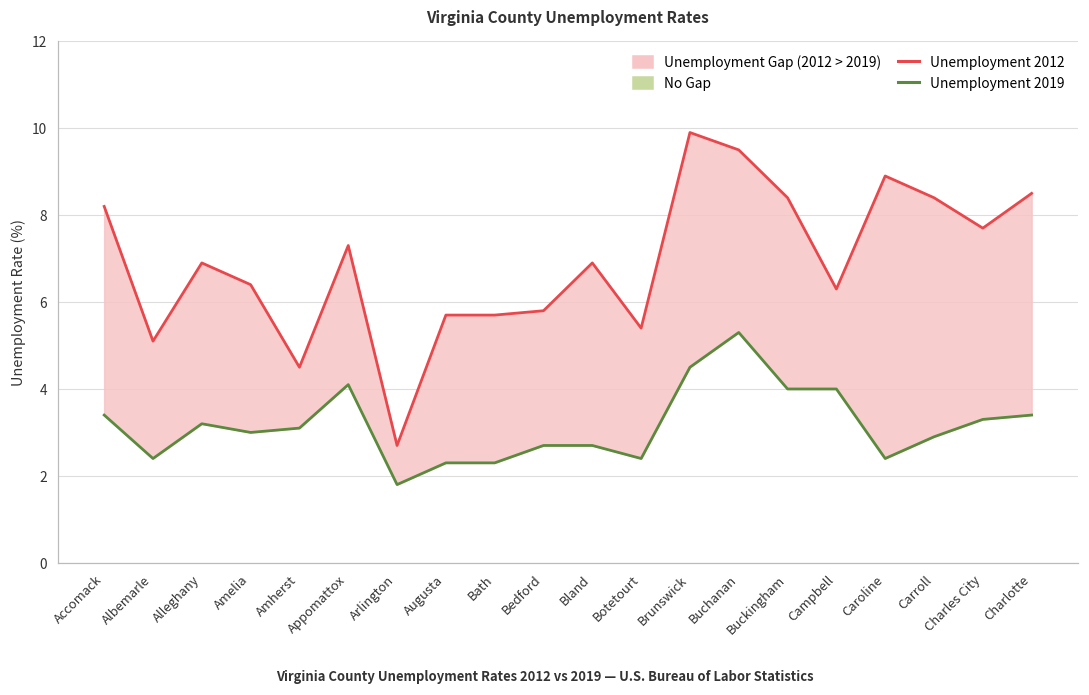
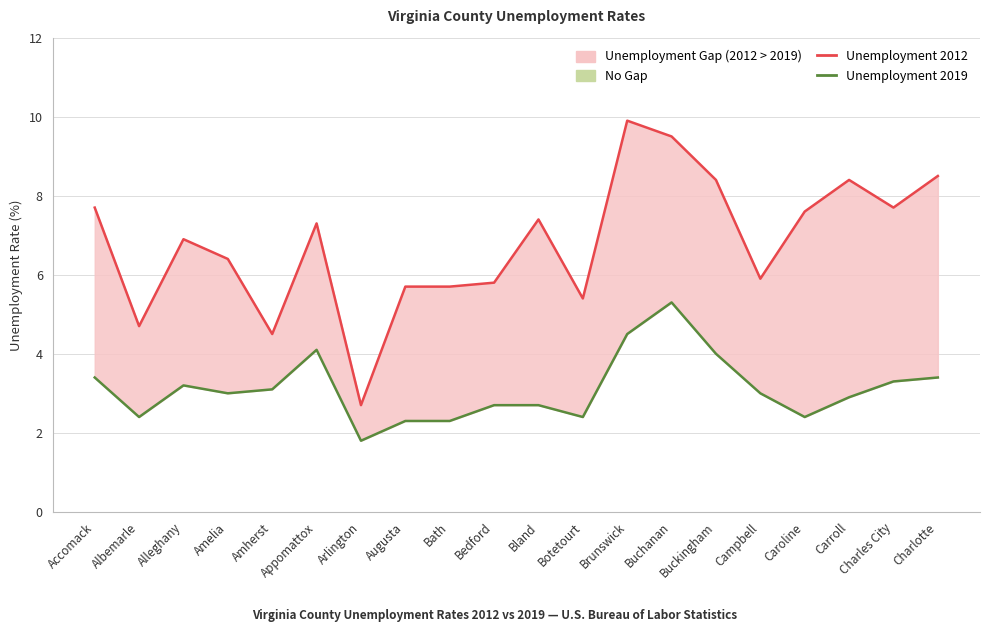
  {
    "Unemployment 2012": {
-     "Accomack": 8.2,
-     "Albemarle": 5.1,
+     "Accomack": 7.7,
+     "Albemarle": 4.7,
      "Alleghany": 6.9,
      "Amelia": 6.4,
      "Amherst": 4.5,
      "Appomattox": 7.3,
      "Arlington": 2.7,
      "Augusta": 5.7,
      "Bath": 5.7,
      "Bedford": 5.8,
-     "Bland": 6.9,
+     "Bland": 7.4,
      "Botetourt": 5.4,
      "Brunswick": 9.9,
      "Buchanan": 9.5,
      "Buckingham": 8.4,
-     "Campbell": 6.3,
-     "Caroline": 8.9,
+     "Campbell": 5.9,
+     "Caroline": 7.6,
      "Carroll": 8.4,
      "Charles City": 7.7,
      "Charlotte": 8.5
    },
    "Unemployment 2019": {
      "Accomack": 3.4,
      "Albemarle": 2.4,
      "Alleghany": 3.2,
      "Amelia": 3,
      "Amherst": 3.1,
      "Appomattox": 4.1,
      "Arlington": 1.8,
      "Augusta": 2.3,
      "Bath": 2.3,
      "Bedford": 2.7,
      "Bland": 2.7,
      "Botetourt": 2.4,
      "Brunswick": 4.5,
      "Buchanan": 5.3,
      "Buckingham": 4,
-     "Campbell": 4,
+     "Campbell": 3,
      "Caroline": 2.4,
      "Carroll": 2.9,
      "Charles City": 3.3,
      "Charlotte": 3.4
    }
  }
